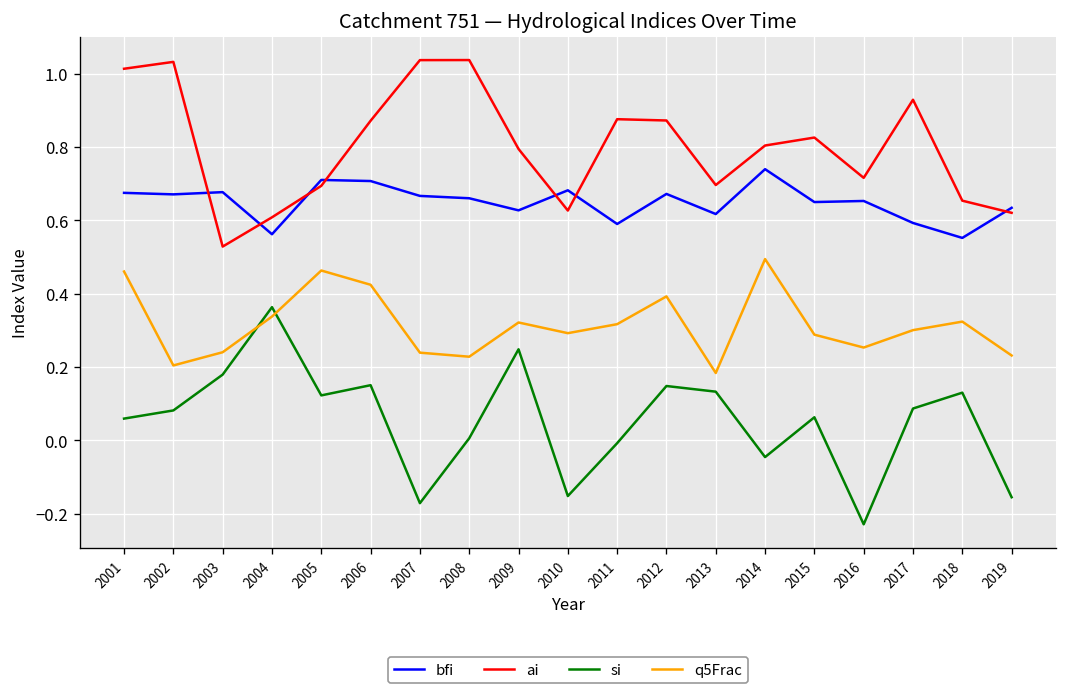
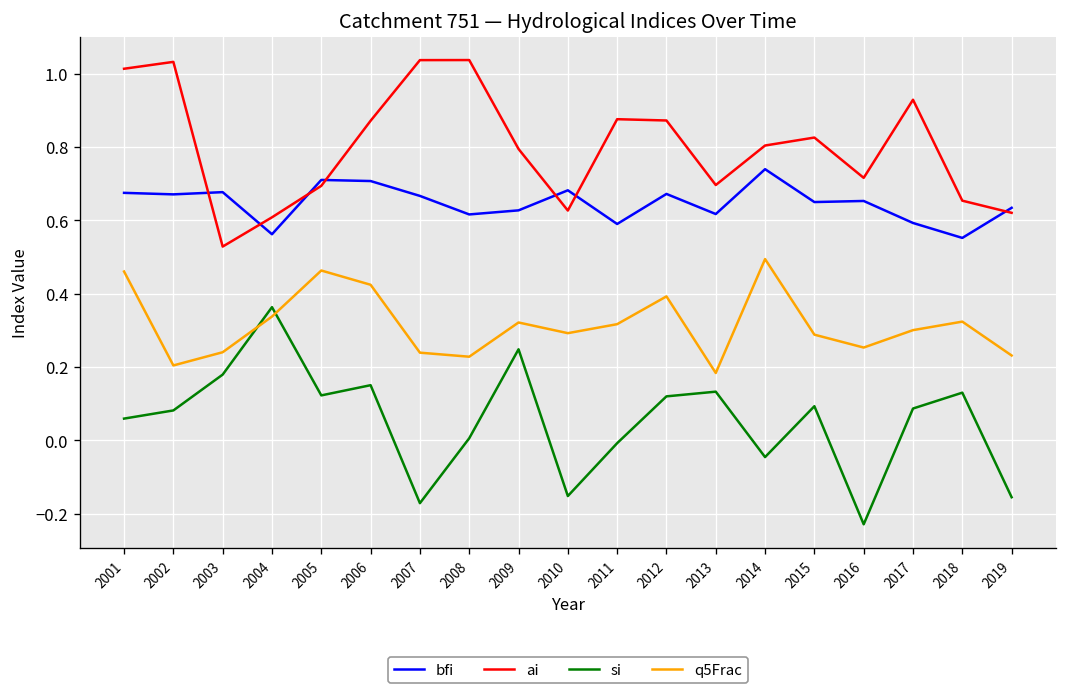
  {
    "bfi": {
      "2001": 0.68,
      "2002": 0.67,
      "2003": 0.68,
      "2004": 0.56,
      "2005": 0.71,
      "2006": 0.71,
      "2007": 0.67,
-     "2008": 0.66,
+     "2008": 0.62,
      "2009": 0.63,
      "2010": 0.68,
      "2011": 0.59,
      "2012": 0.67,
      "2013": 0.62,
      "2014": 0.74,
      "2015": 0.65,
      "2016": 0.65,
      "2017": 0.59,
      "2018": 0.55,
      "2019": 0.63
    },
    "ai": {
      "2001": 1.01,
      "2002": 1.03,
      "2003": 0.53,
      "2004": 0.61,
      "2005": 0.69,
      "2006": 0.87,
      "2007": 1.04,
      "2008": 1.04,
      "2009": 0.79,
      "2010": 0.63,
      "2011": 0.88,
      "2012": 0.87,
      "2013": 0.70,
      "2014": 0.80,
      "2015": 0.83,
      "2016": 0.72,
      "2017": 0.93,
      "2018": 0.65,
      "2019": 0.62
    },
    "si": {
      "2001": 0.06,
      "2002": 0.08,
      "2003": 0.18,
      "2004": 0.36,
      "2005": 0.12,
      "2006": 0.15,
      "2007": -0.17,
      "2008": 0.01,
      "2009": 0.25,
      "2010": -0.15,
      "2011": -0.01,
-     "2012": 0.15,
+     "2012": 0.12,
      "2013": 0.13,
      "2014": -0.05,
-     "2015": 0.06,
+     "2015": 0.09,
      "2016": -0.23,
      "2017": 0.09,
      "2018": 0.13,
      "2019": -0.16
    },
    "q5Frac": {
      "2001": 0.46,
      "2002": 0.20,
      "2003": 0.24,
      "2004": 0.34,
      "2005": 0.46,
      "2006": 0.42,
      "2007": 0.24,
      "2008": 0.23,
      "2009": 0.32,
      "2010": 0.29,
      "2011": 0.32,
      "2012": 0.39,
      "2013": 0.18,
      "2014": 0.49,
      "2015": 0.29,
      "2016": 0.25,
      "2017": 0.30,
      "2018": 0.32,
      "2019": 0.23
    }
  }
